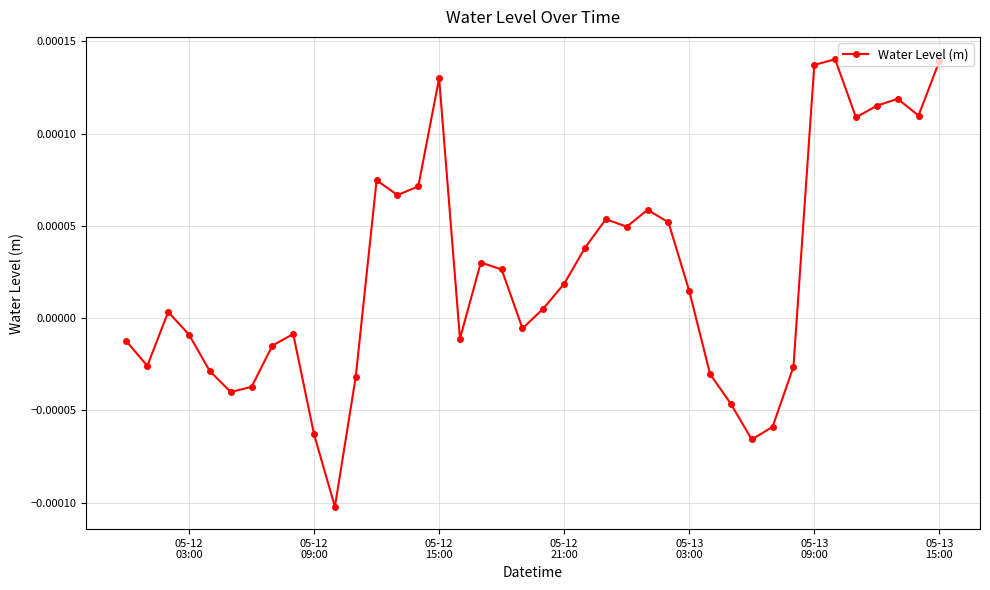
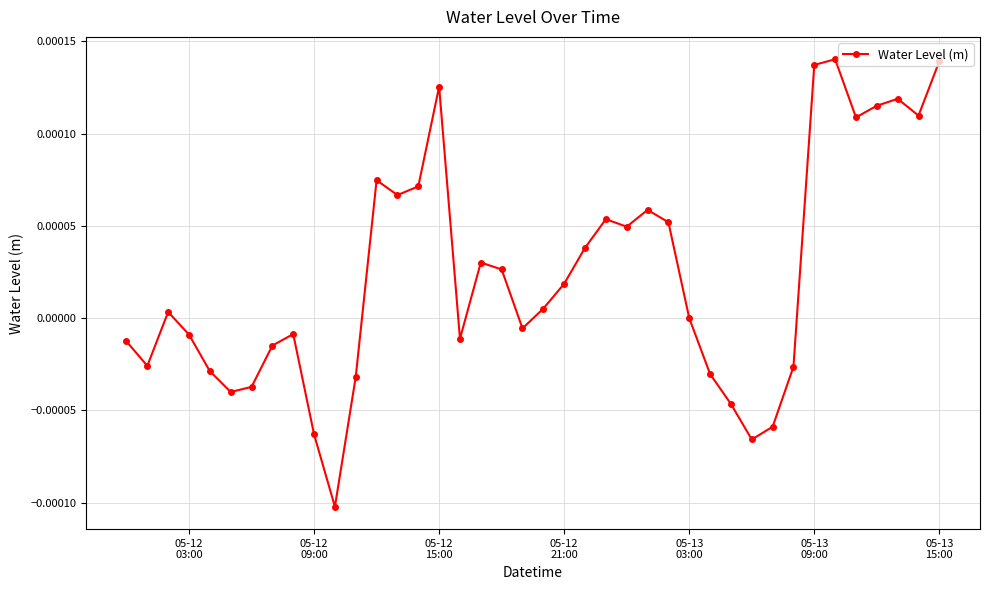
  {
    "05-12 03:00": -0.000009,
    "05-12 09:00": -0.000063,
-   "05-12 15:00": 0.000130,
+   "05-12 15:00": 0.000125,
    "05-12 21:00": 0.000019,
-   "05-13 03:00": 0.00001,
+   "05-13 03:00": 0.00000,
    "05-13 09:00": 0.000137
  }
